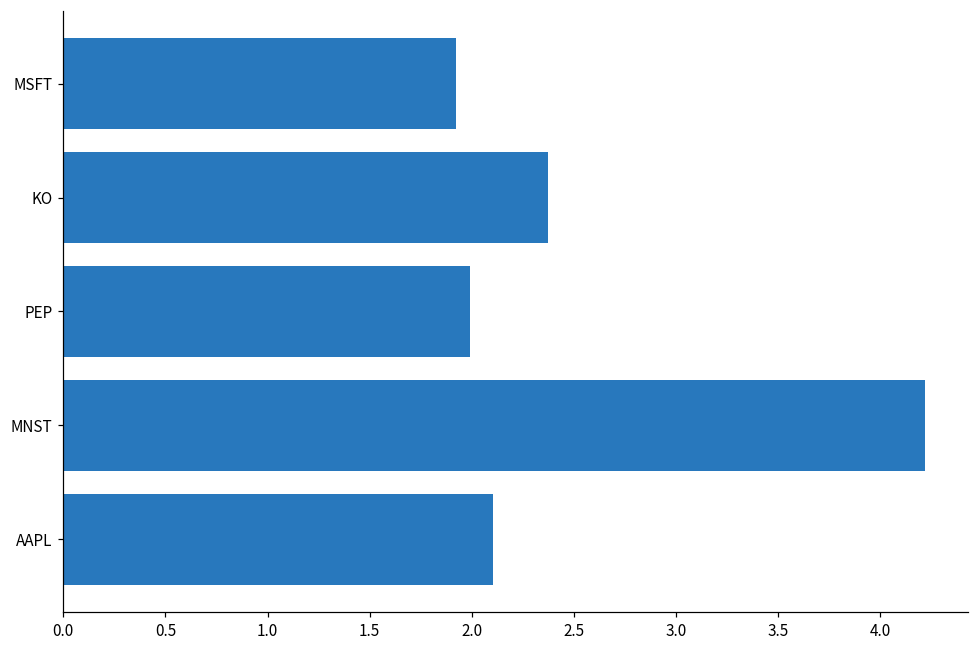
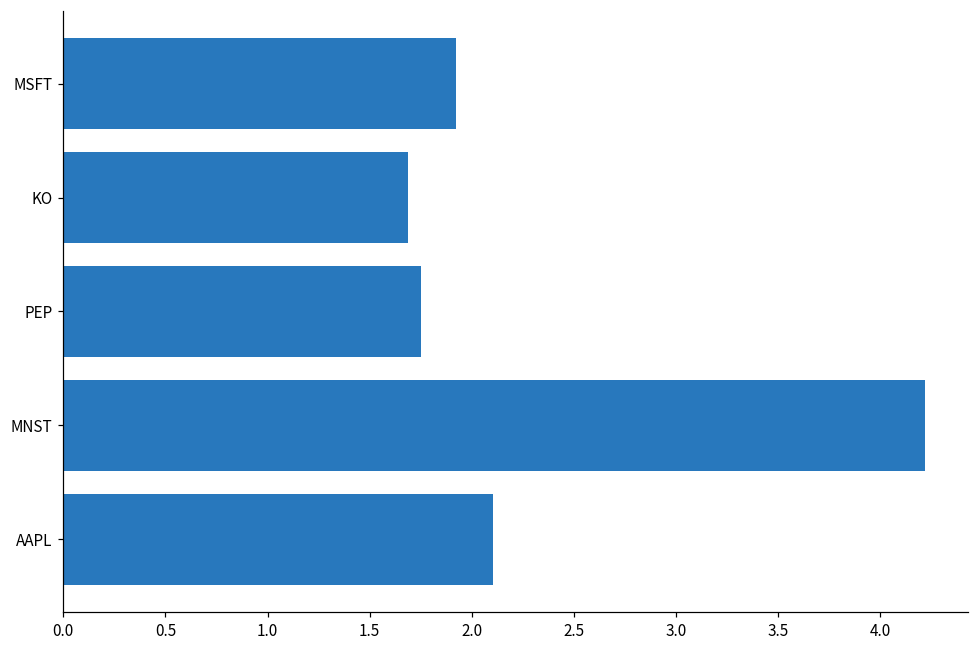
  {
    "MSFT": 1.92,
-   "KO": 2.37,
-   "PEP": 1.99,
+   "KO": 1.69,
+   "PEP": 1.75,
    "MNST": 4.22,
    "AAPL": 2.11
  }
